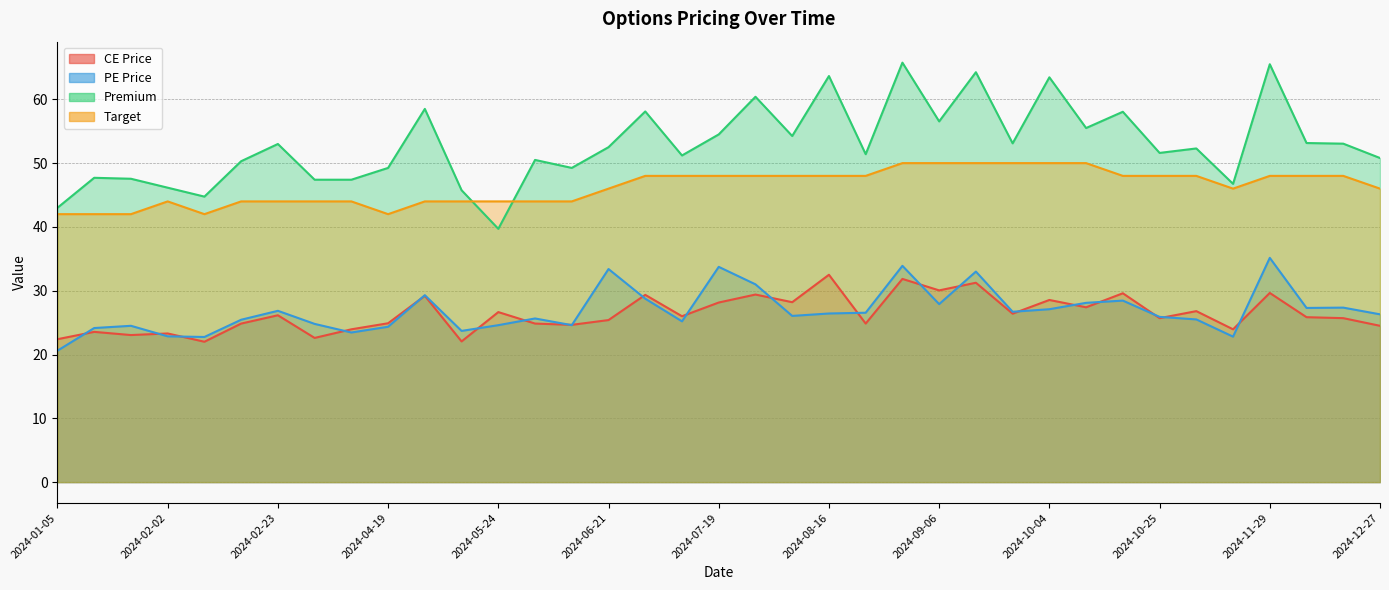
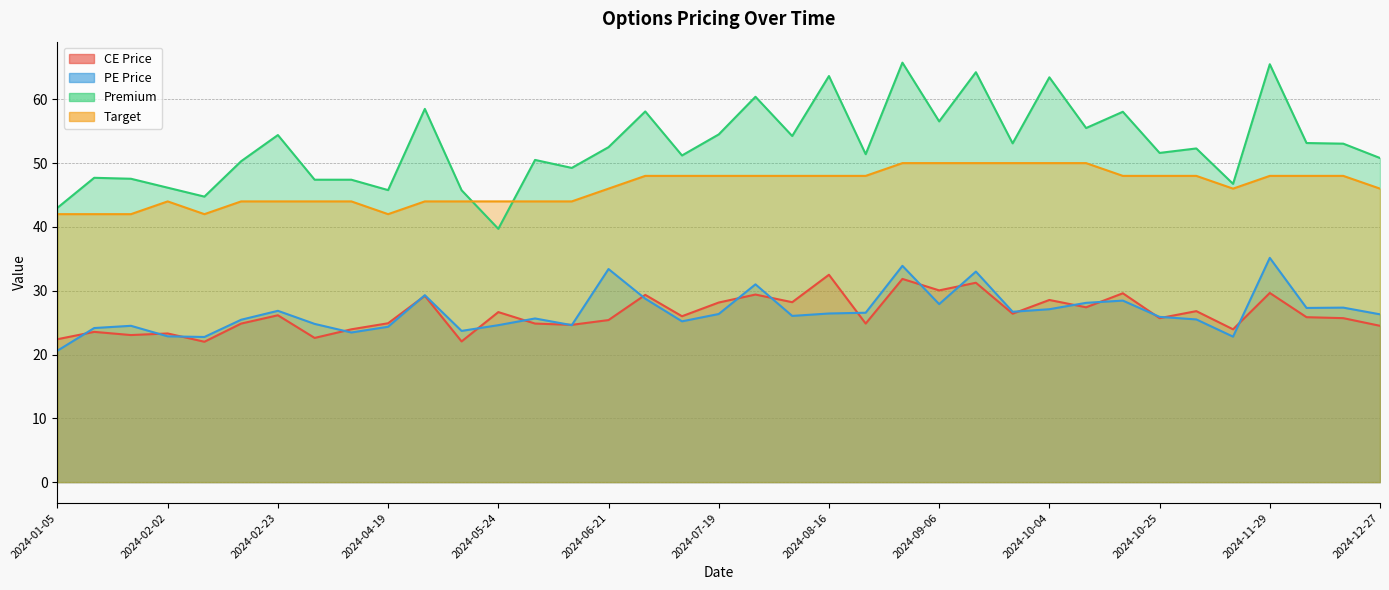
  {
    "PE Price": {
      "2024-01-05": 21,
      "2024-02-02": 23,
      "2024-02-23": 27,
      "2024-04-19": 24,
      "2024-05-24": 25,
      "2024-06-21": 33,
-     "2024-07-19": 34,
+     "2024-07-19": 26,
      "2024-08-16": 26,
      "2024-09-06": 28,
      "2024-10-04": 27,
      "2024-11-29": 35,
      "2024-12-27": 26
    },
    "Premium": {
      "2024-01-05": 43,
      "2024-02-02": 46,
-     "2024-02-23": 53,
-     "2024-04-19": 49,
+     "2024-02-23": 54,
+     "2024-04-19": 46,
      "2024-05-24": 40,
      "2024-06-21": 53,
      "2024-07-19": 55,
      "2024-08-16": 64,
      "2024-09-06": 57,
      "2024-10-04": 63,
      "2024-10-25": 52,
      "2024-11-29": 66,
      "2024-12-27": 51
    }
  }
